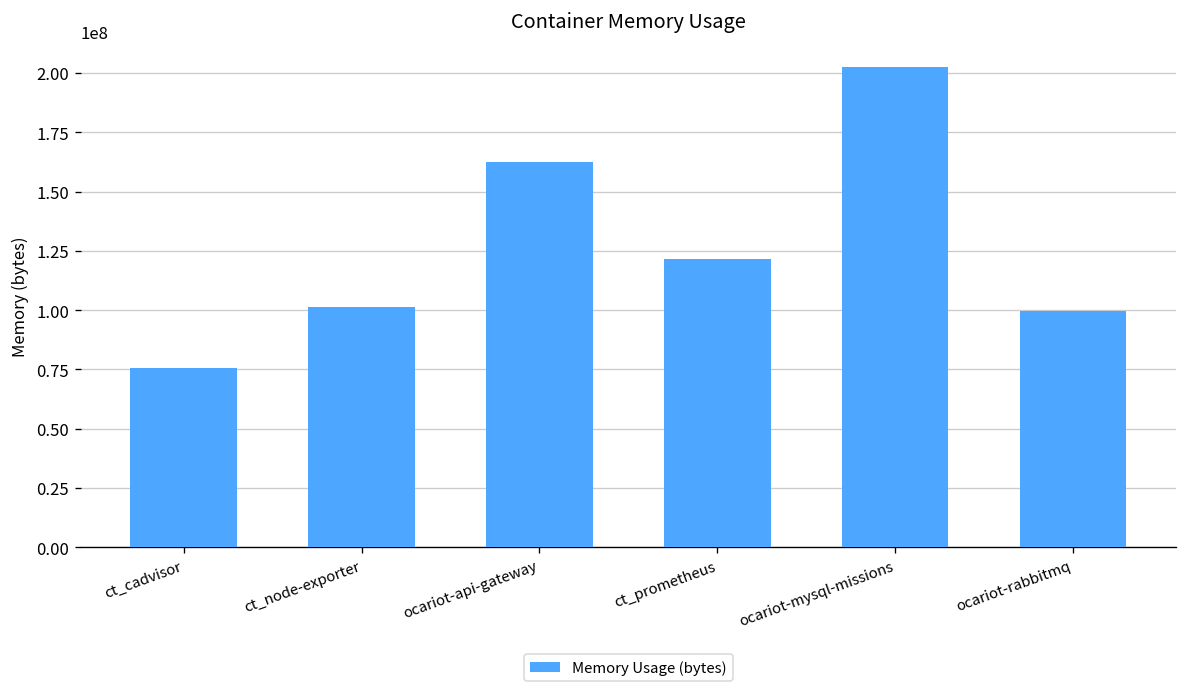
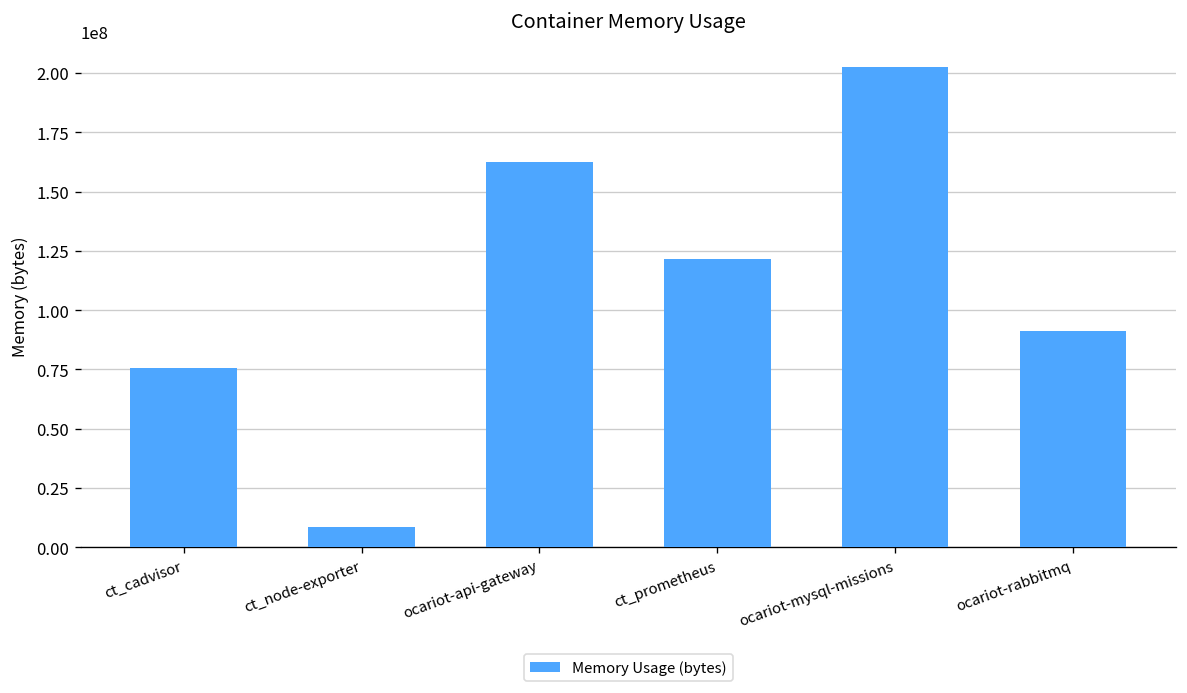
  {
    "ct_cadvisor": 75000000,
-   "ct_node-exporter": 101000000,
+   "ct_node-exporter": 8000000,
    "ocariot-api-gateway": 162000000,
    "ct_prometheus": 121000000,
    "ocariot-mysql-missions": 202000000,
-   "ocariot-rabbitmq": 99000000
+   "ocariot-rabbitmq": 91000000
  }
